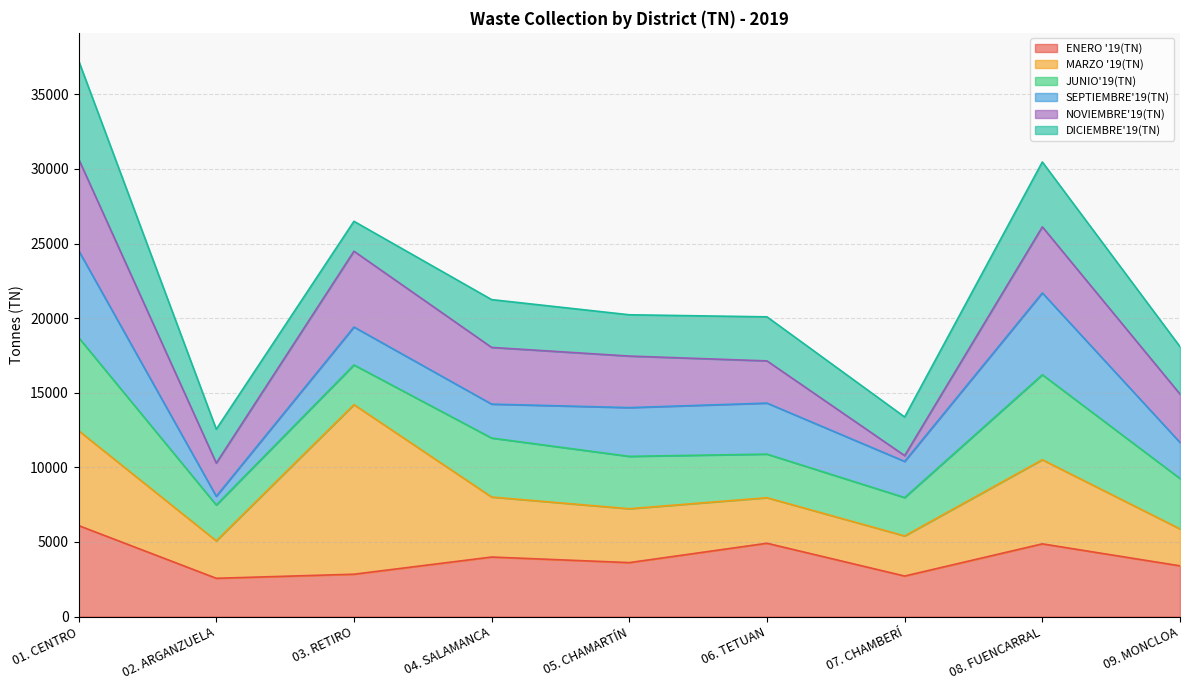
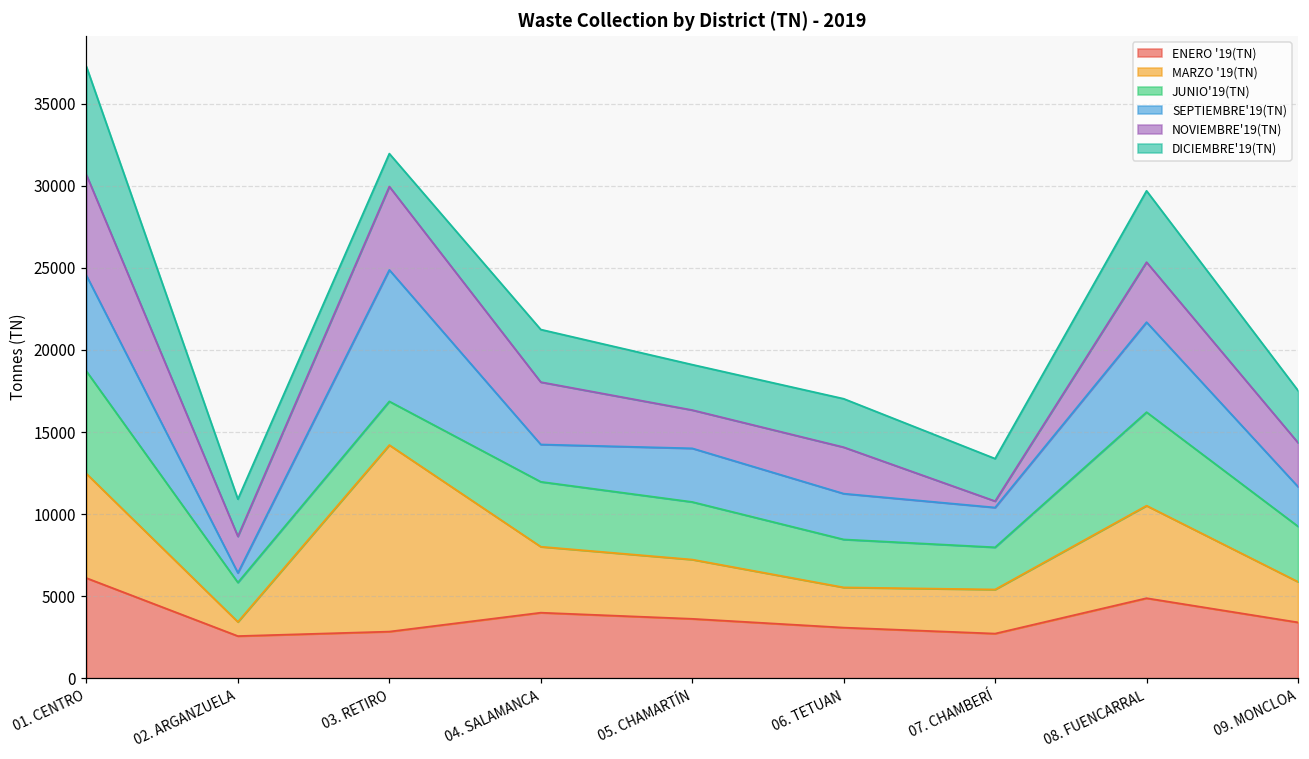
  {
    "ENERO '19(TN)": {
      "01. CENTRO": 6100,
      "02. ARGANZUELA": 2600,
      "03. RETIRO": 2800,
      "04. SALAMANCA": 4000,
      "05. CHAMARTÍN": 3600,
-     "06. TETUAN": 4900,
+     "06. TETUAN": 3100,
      "07. CHAMBERÍ": 2700,
      "08. FUENCARRAL": 4900,
      "09. MONCLOA": 3400
    },
    "MARZO '19(TN)": {
      "01. CENTRO": 6400,
-     "02. ARGANZUELA": 2500,
+     "02. ARGANZUELA": 900,
      "03. RETIRO": 11400,
      "04. SALAMANCA": 4000,
      "05. CHAMARTÍN": 3600,
-     "06. TETUAN": 3100,
+     "06. TETUAN": 2400,
      "07. CHAMBERÍ": 2700,
      "08. FUENCARRAL": 5600,
      "09. MONCLOA": 2500
    },
    "SEPTIEMBRE'19(TN)": {
      "01. CENTRO": 5800,
      "02. ARGANZUELA": 600,
-     "03. RETIRO": 2500,
+     "03. RETIRO": 8000,
      "04. SALAMANCA": 2300,
      "05. CHAMARTÍN": 3300,
-     "06. TETUAN": 3400,
+     "06. TETUAN": 2800,
      "07. CHAMBERÍ": 2400,
      "08. FUENCARRAL": 5500,
      "09. MONCLOA": 2400
    },
    "NOVIEMBRE'19(TN)": {
      "01. CENTRO": 6100,
      "02. ARGANZUELA": 2200,
      "03. RETIRO": 5100,
      "04. SALAMANCA": 3800,
-     "05. CHAMARTÍN": 3500,
+     "05. CHAMARTÍN": 2300,
      "06. TETUAN": 2800,
      "07. CHAMBERÍ": 400,
-     "08. FUENCARRAL": 4400,
-     "09. MONCLOA": 3200
+     "08. FUENCARRAL": 3700,
+     "09. MONCLOA": 2700
    }
  }
